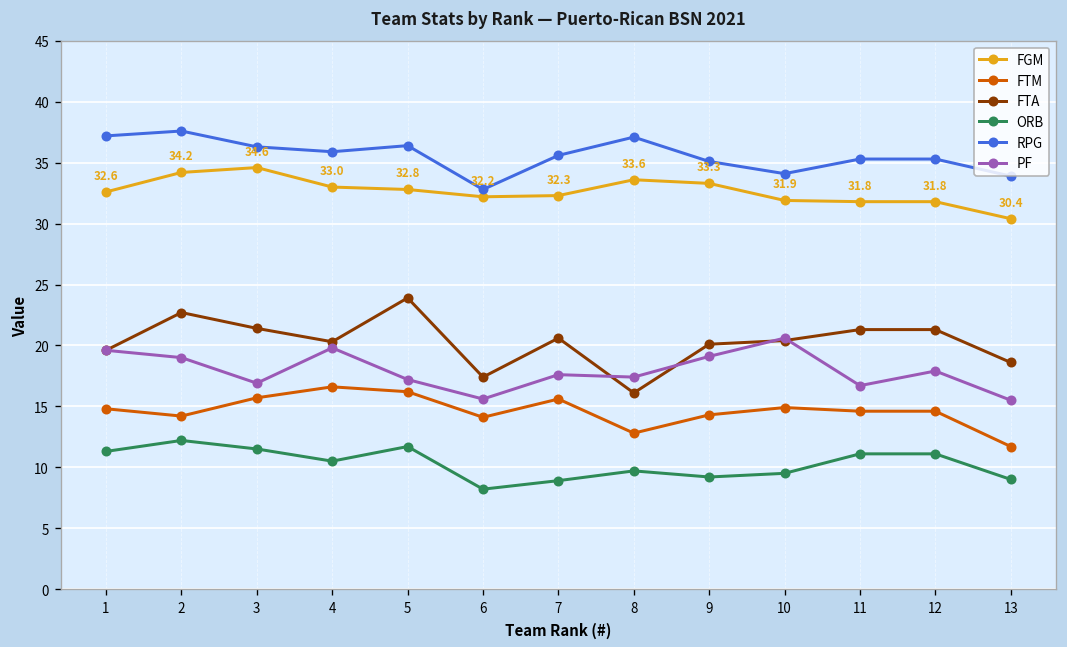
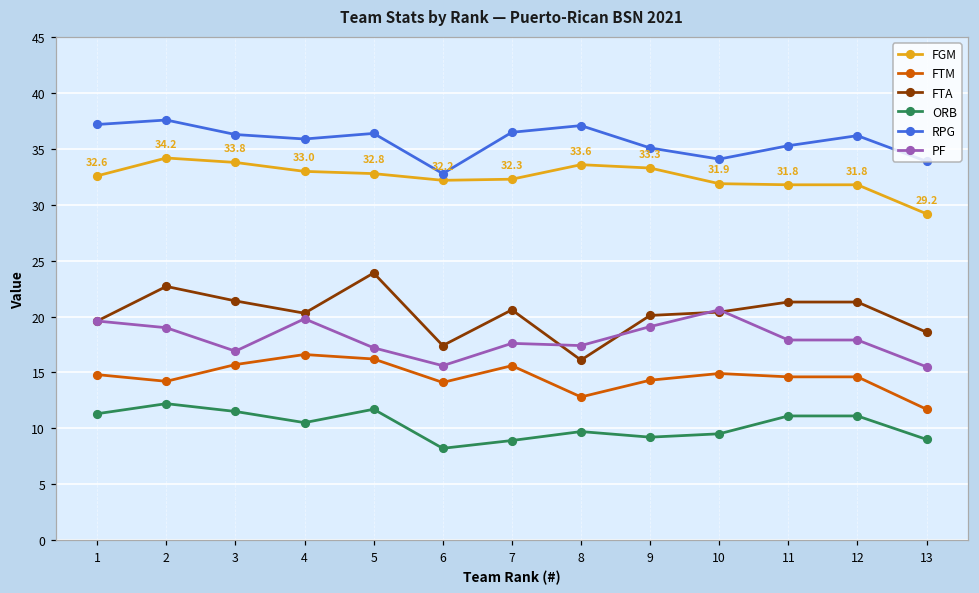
  {
    "FGM": {
      "1": 32.6,
      "2": 34.2,
-     "3": 34.6,
+     "3": 33.8,
      "4": 33.0,
      "5": 32.8,
      "6": 32.2,
      "7": 32.3,
      "8": 33.6,
      "10": 31.9,
      "11": 31.8,
      "12": 31.8,
-     "13": 30.4
+     "13": 29.2
    },
    "FTM": {
      "1": 14.8,
      "2": 14.2,
      "3": 15.7,
      "4": 16.6,
      "5": 16.2,
      "6": 14.1,
      "7": 15.6,
      "8": 12.8,
      "9": 14.3,
      "10": 14.9,
      "11": 14.6,
      "12": 14.6,
      "13": 11.7
    },
    "FTA": {
      "2": 22.7,
      "3": 21.4,
      "4": 20.3,
      "5": 23.9,
      "6": 17.4,
      "7": 20.6,
      "8": 16.1,
      "9": 20.1,
      "11": 21.3,
      "12": 21.3,
      "13": 18.6
    },
    "ORB": {
      "1": 11.3,
      "2": 12.2,
      "3": 11.5,
      "4": 10.5,
      "5": 11.7,
      "6": 8.2,
      "7": 8.9,
      "8": 9.7,
      "9": 9.2,
      "10": 9.5,
      "11": 11.1,
      "12": 11.1,
      "13": 9.0
    },
    "RPG": {
      "1": 37.2,
      "2": 37.6,
      "4": 35.9,
      "5": 36.4,
-     "7": 35.6,
+     "7": 36.5,
      "8": 37.1,
      "11": 35.3,
-     "12": 35.3,
+     "12": 36.2,
      "13": 33.9
    },
    "PF": {
      "2": 19.0,
      "3": 16.9,
      "4": 19.8,
      "5": 17.2,
      "6": 15.6,
      "7": 17.6,
      "8": 17.4,
      "9": 19.1,
-     "11": 16.7,
+     "11": 17.9,
      "12": 17.9,
      "13": 15.5
    }
  }
